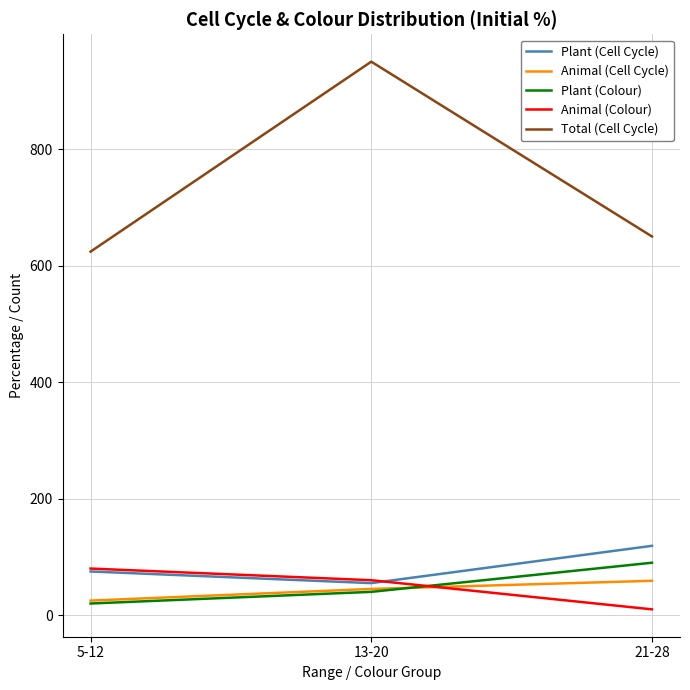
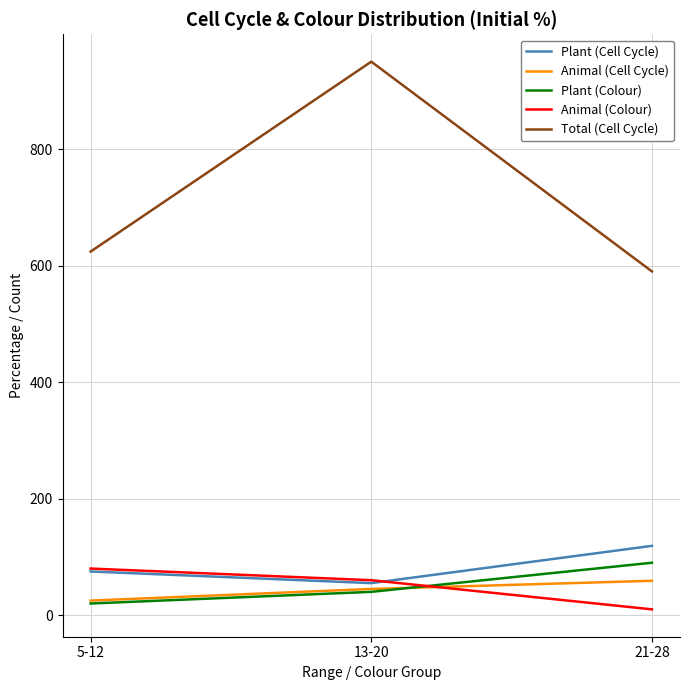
  {
    "Plant (Cell Cycle)": {
      "5-12": 80,
      "13-20": 60,
      "21-28": 120
    },
    "Animal (Cell Cycle)": {
      "5-12": 30,
      "13-20": 50,
      "21-28": 60
    },
    "Plant (Colour)": {
      "5-12": 20,
      "13-20": 40,
      "21-28": 90
    },
    "Animal (Colour)": {
      "5-12": 80,
      "13-20": 60,
      "21-28": 10
    },
    "Total (Cell Cycle)": {
      "5-12": 620,
      "13-20": 950,
-     "21-28": 650
+     "21-28": 590
    }
  }
